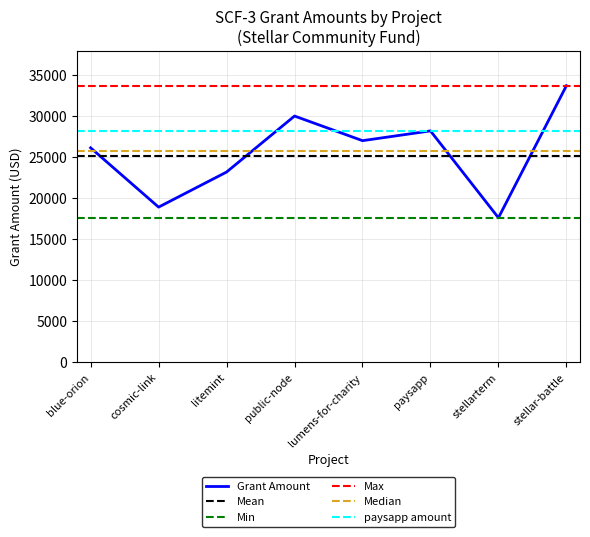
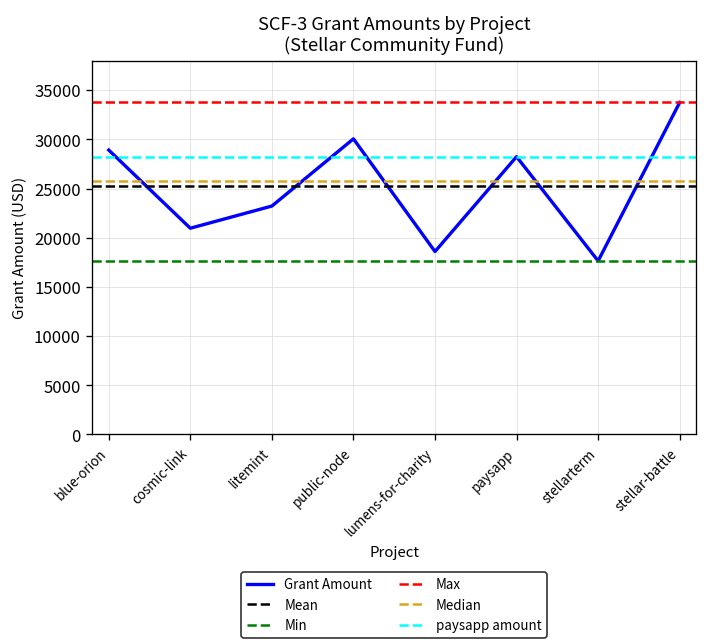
  {
-   "blue-orion": 26000,
-   "cosmic-link": 19000,
+   "blue-orion": 29000,
+   "cosmic-link": 21000,
    "litemint": 23000,
    "public-node": 30000,
-   "lumens-for-charity": 27000,
+   "lumens-for-charity": 19000,
    "paysapp": 28000,
    "stellarterm": 18000,
    "stellar-battle": 34000
  }
